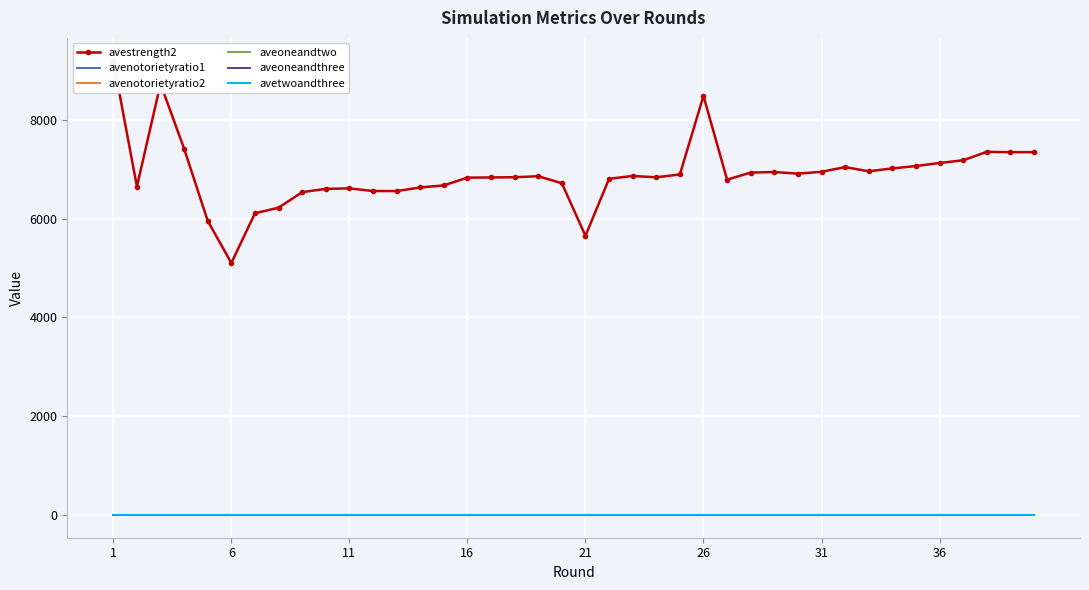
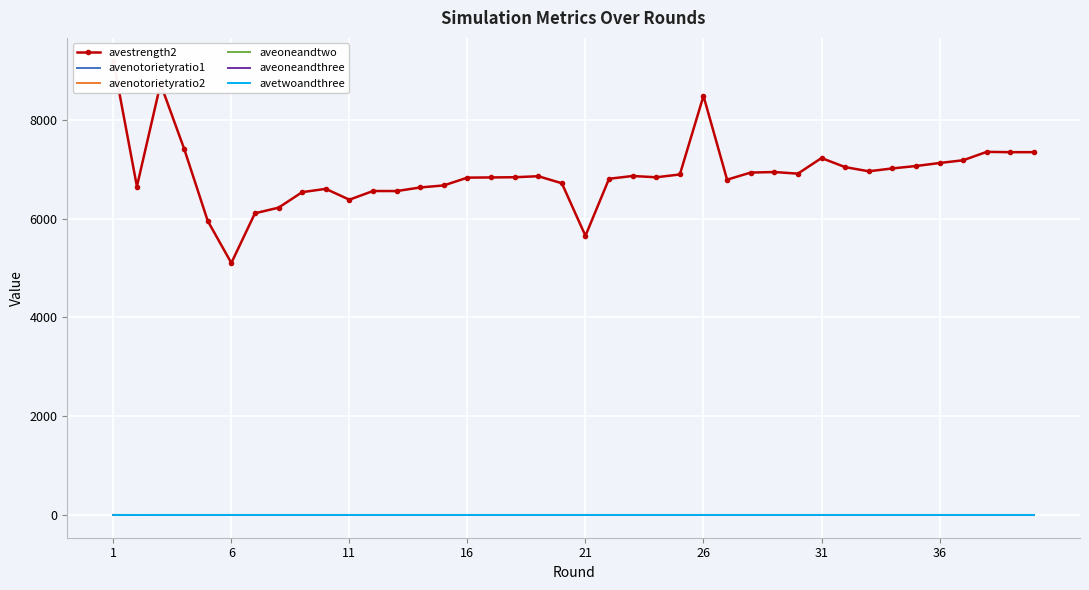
  {
    "avestrength2": {
      "6": 5100,
-     "11": 6600,
+     "11": 6400,
      "16": 6800,
      "21": 5600,
      "26": 8500,
-     "31": 6900,
+     "31": 7200,
      "36": 7100
    },
    "avetwoandthree": {
      "1": 0,
      "6": 0,
      "11": 0,
      "16": 0,
      "21": 0,
      "26": 0,
      "31": 0,
      "36": 0
    }
  }
